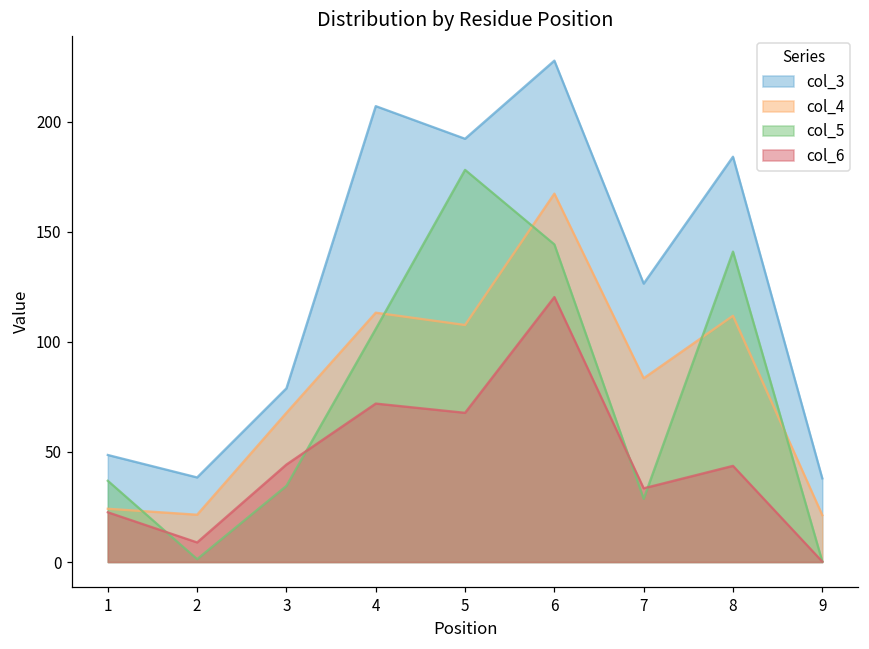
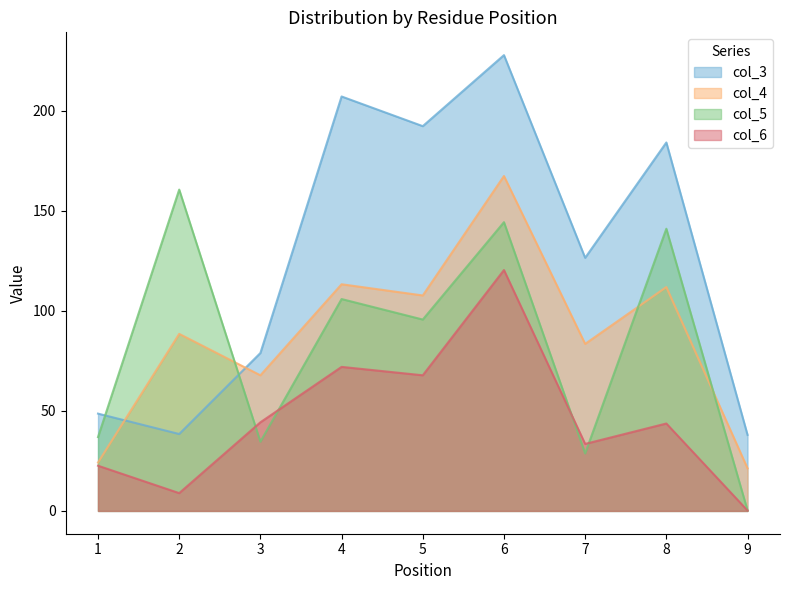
  {
    "col_3": {
      "1": 49,
      "2": 38,
      "3": 79,
      "4": 207,
      "5": 192,
      "6": 228,
      "7": 127,
      "8": 184,
      "9": 38
    },
    "col_4": {
      "1": 24,
-     "2": 22,
+     "2": 89,
      "3": 68,
      "4": 113,
      "5": 108,
      "6": 167,
      "7": 84,
      "8": 112,
      "9": 21
    },
    "col_5": {
      "1": 37,
-     "2": 1,
+     "2": 161,
      "3": 35,
      "4": 106,
-     "5": 178,
+     "5": 96,
      "6": 144,
      "7": 29,
      "8": 141
    },
    "col_6": {
      "1": 23,
      "2": 9,
      "3": 44,
      "4": 72,
      "5": 68,
      "6": 120,
      "7": 34,
      "8": 44
    }
  }
